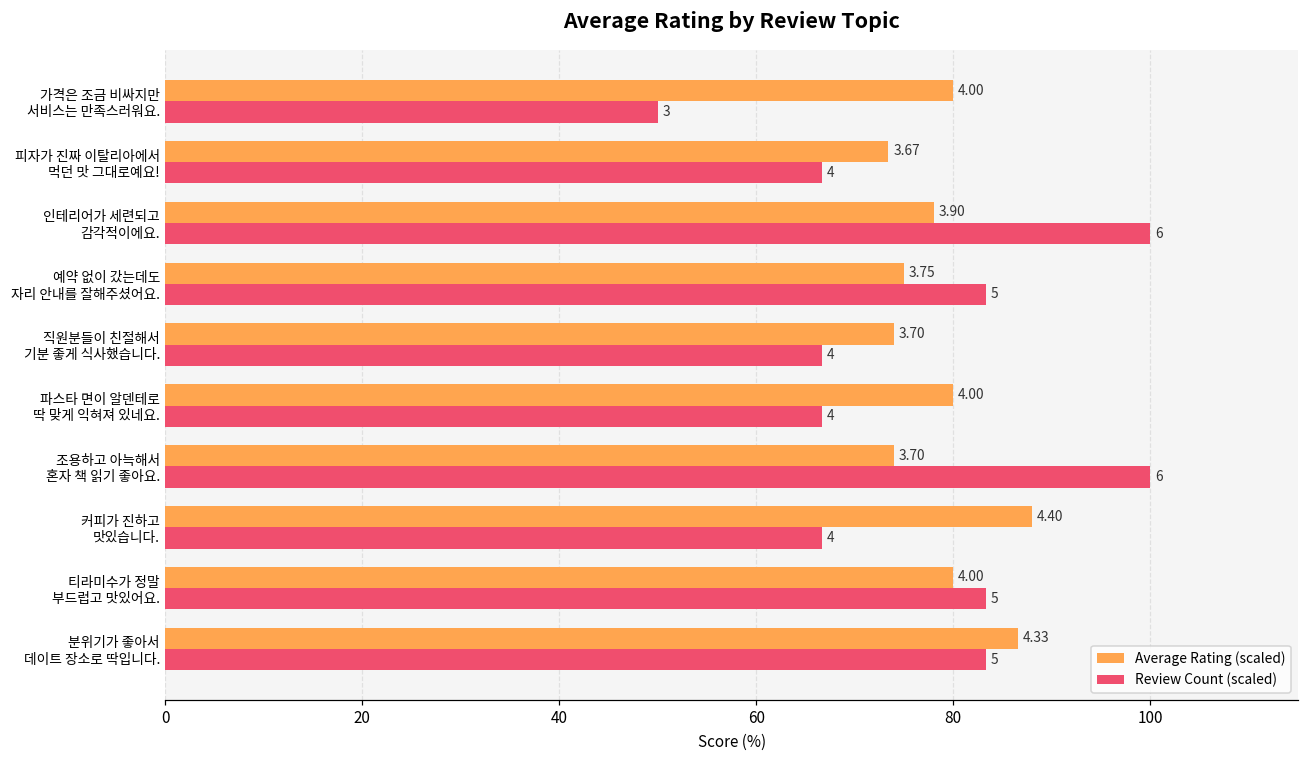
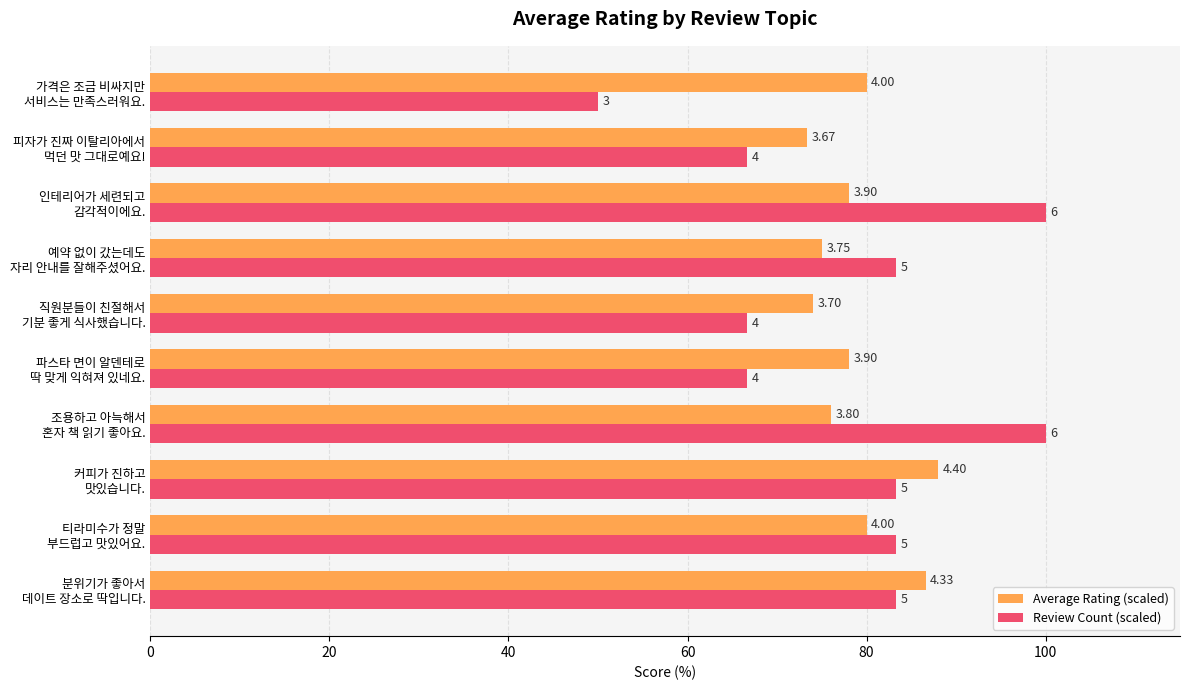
  {
    "Average Rating (scaled)": {
-     "파스타 면이 알덴테로 딱 맞게 익혀져 있네요.": 4.00,
-     "조용하고 아늑해서 혼자 책 읽기 좋아요.": 3.70
+     "파스타 면이 알덴테로 딱 맞게 익혀져 있네요.": 3.90,
+     "조용하고 아늑해서 혼자 책 읽기 좋아요.": 3.80
    },
    "Review Count (scaled)": {
-     "커피가 진하고 맛있습니다.": 4
+     "커피가 진하고 맛있습니다.": 5
    }
  }
